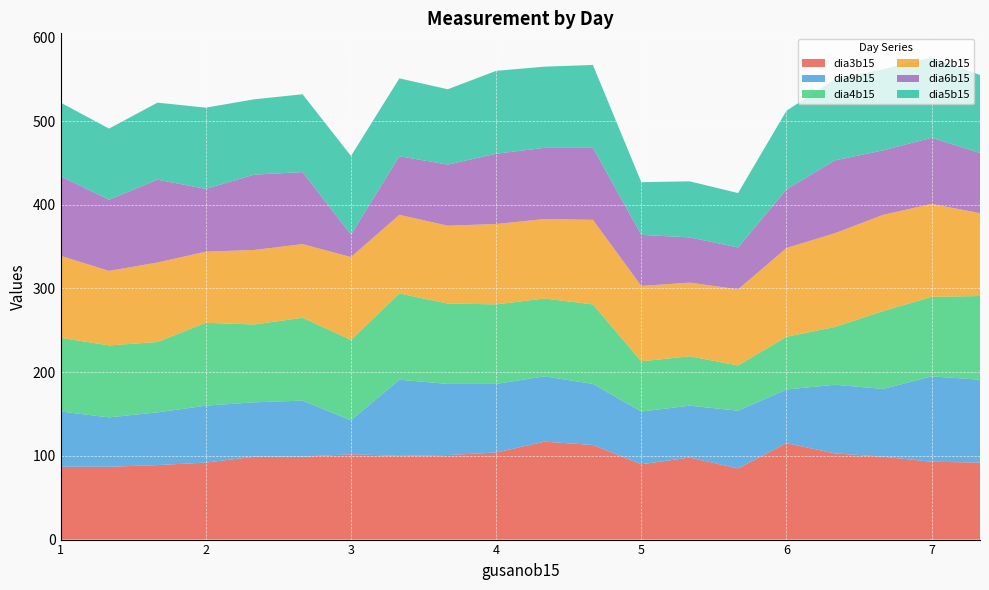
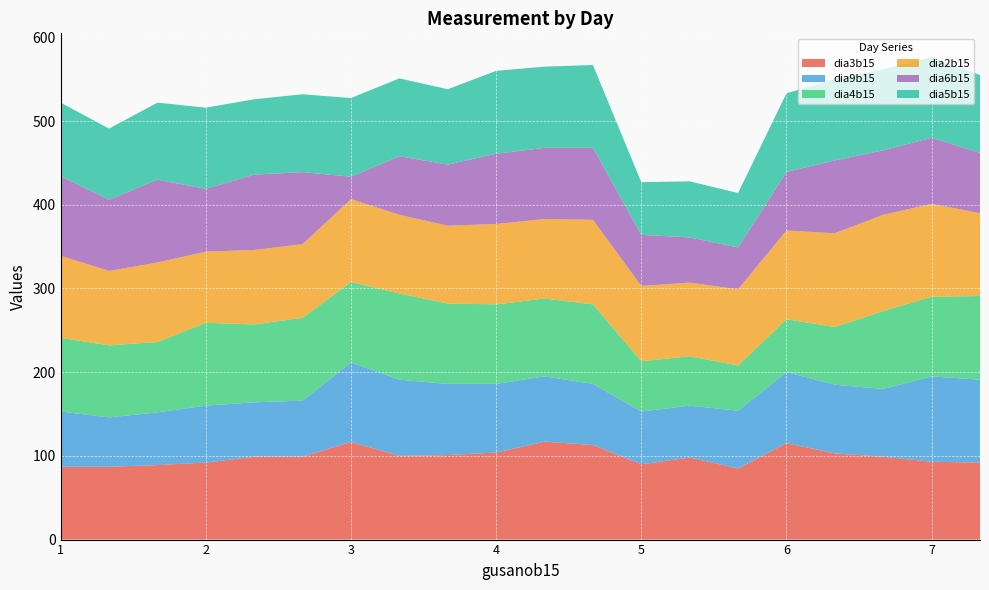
  {
    "dia3b15": {
-     "3": 100,
+     "3": 120,
      "6": 120
    },
    "dia9b15": {
-     "3": 40,
-     "6": 60
+     "3": 90,
+     "6": 80
    },
    "dia2b15": {
      "3": 100,
      "6": 110
    },
    "dia6b15": {
      "3": 30,
      "6": 70
    }
  }
